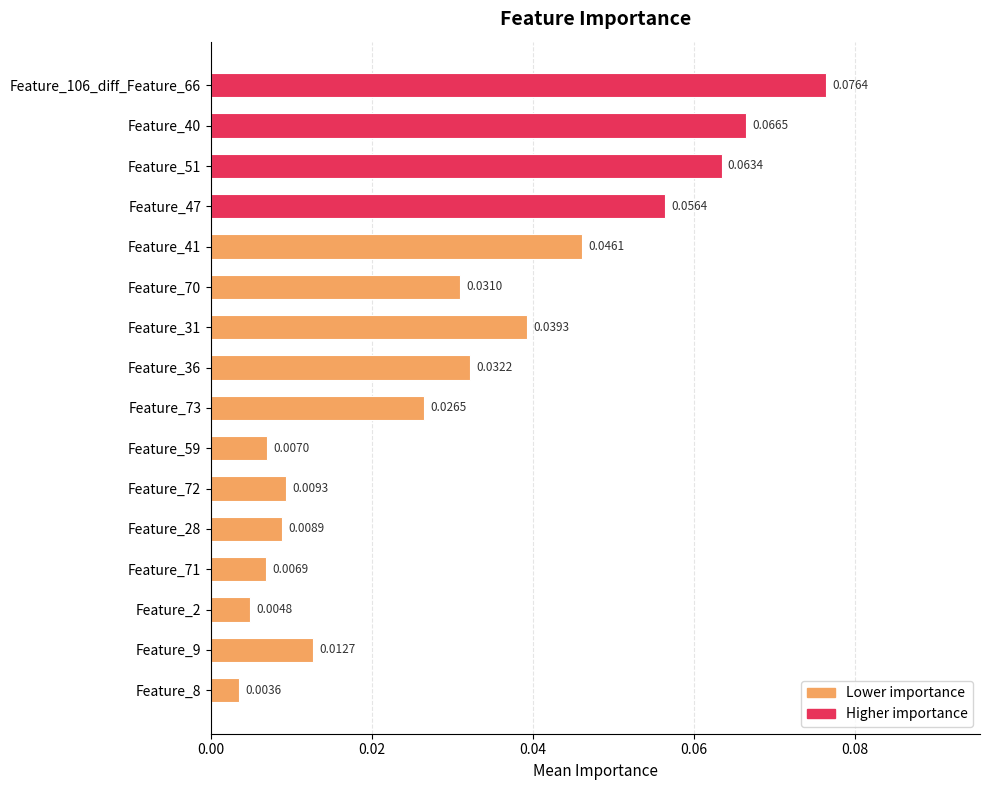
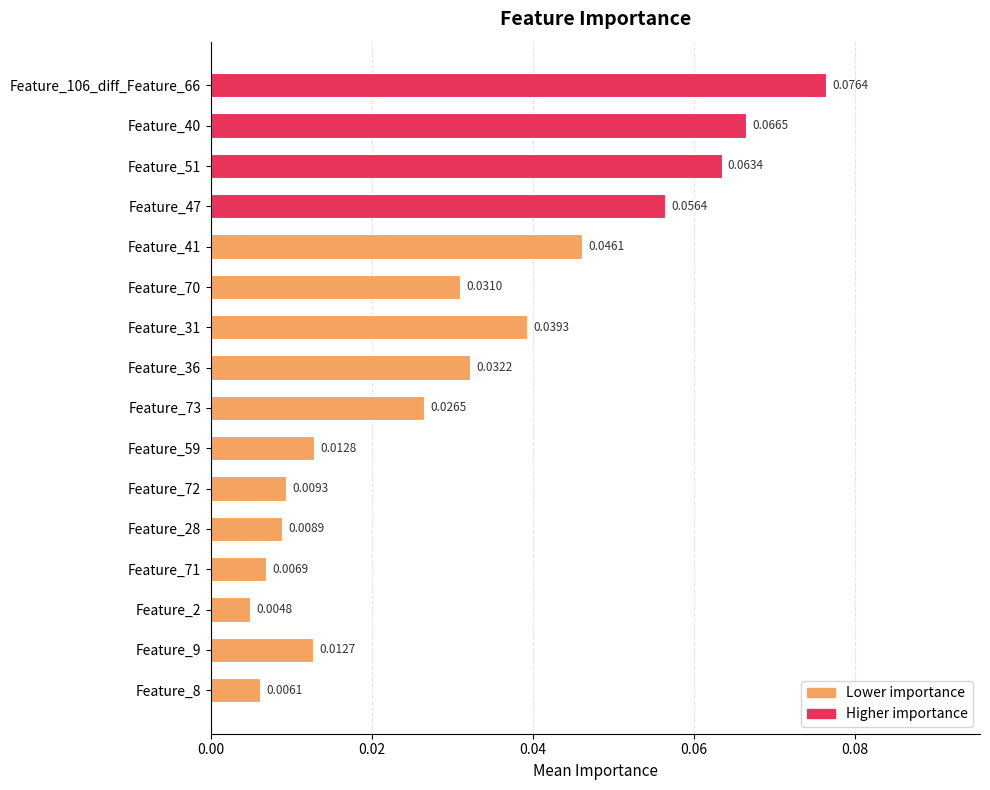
  {
    "Feature_106_diff_Feature_66": 0.0764,
    "Feature_40": 0.0665,
    "Feature_51": 0.0634,
    "Feature_47": 0.0564,
    "Feature_41": 0.0461,
    "Feature_70": 0.0310,
    "Feature_31": 0.0393,
    "Feature_36": 0.0322,
    "Feature_73": 0.0265,
-   "Feature_59": 0.0070,
+   "Feature_59": 0.0128,
    "Feature_72": 0.0093,
    "Feature_28": 0.0089,
    "Feature_71": 0.0069,
    "Feature_2": 0.0048,
    "Feature_9": 0.0127,
-   "Feature_8": 0.0036
+   "Feature_8": 0.0061
  }
